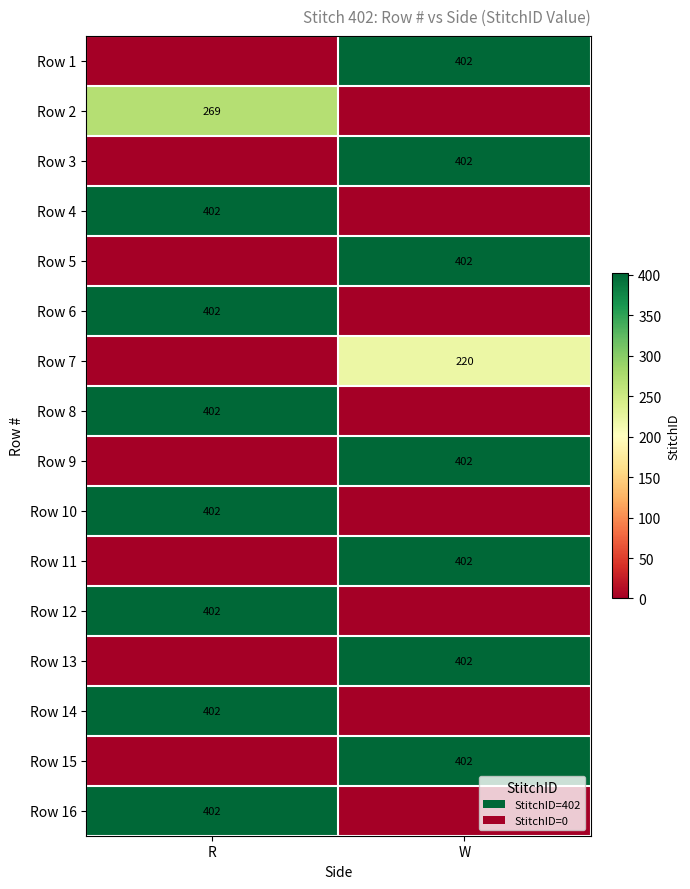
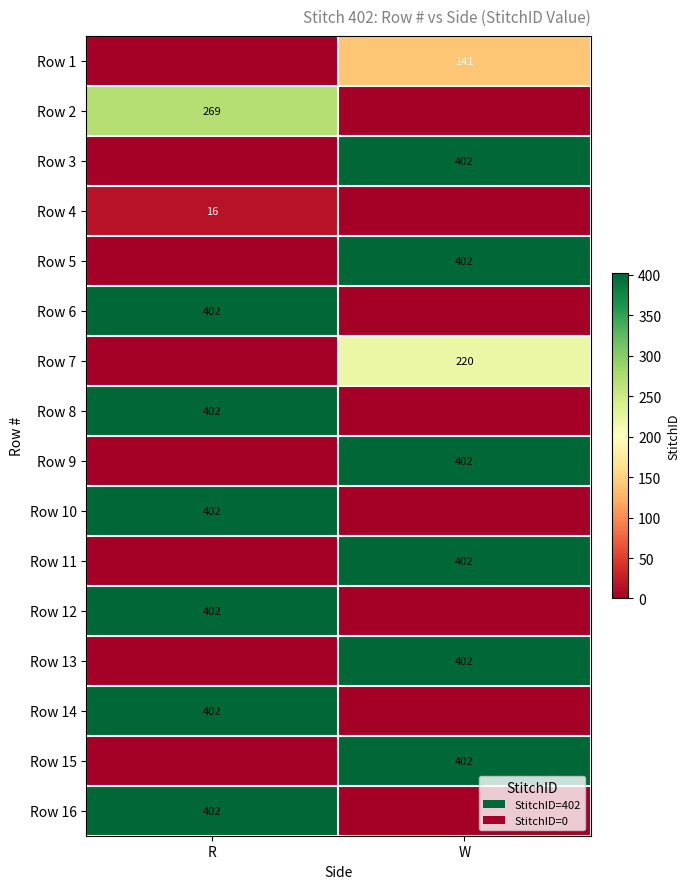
  {
    "Row 1": {
-     "W": 402
+     "W": 141
    },
    "Row 2": {
      "R": 269
    },
    "Row 3": {
      "W": 402
    },
    "Row 4": {
-     "R": 402
+     "R": 16
    },
    "Row 5": {
      "W": 402
    },
    "Row 6": {
      "R": 402
    },
    "Row 7": {
      "W": 220
    },
    "Row 8": {
      "R": 402
    },
    "Row 9": {
      "W": 402
    },
    "Row 10": {
      "R": 402
    },
    "Row 11": {
      "W": 402
    },
    "Row 12": {
      "R": 402
    },
    "Row 13": {
      "W": 402
    },
    "Row 14": {
      "R": 402
    },
    "Row 15": {
      "W": 402
    },
    "Row 16": {
      "R": 402
    }
  }
